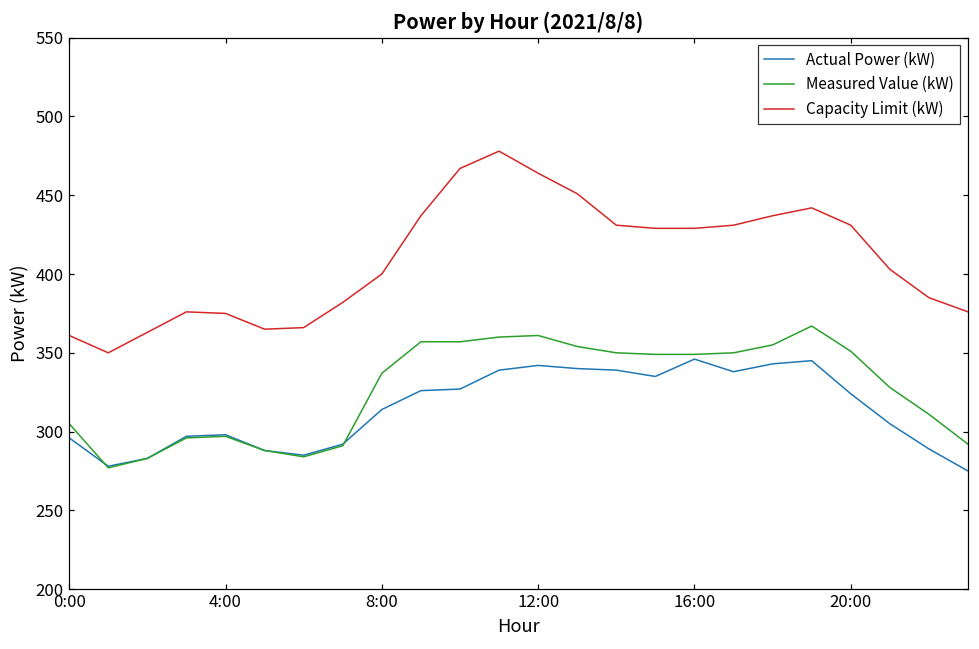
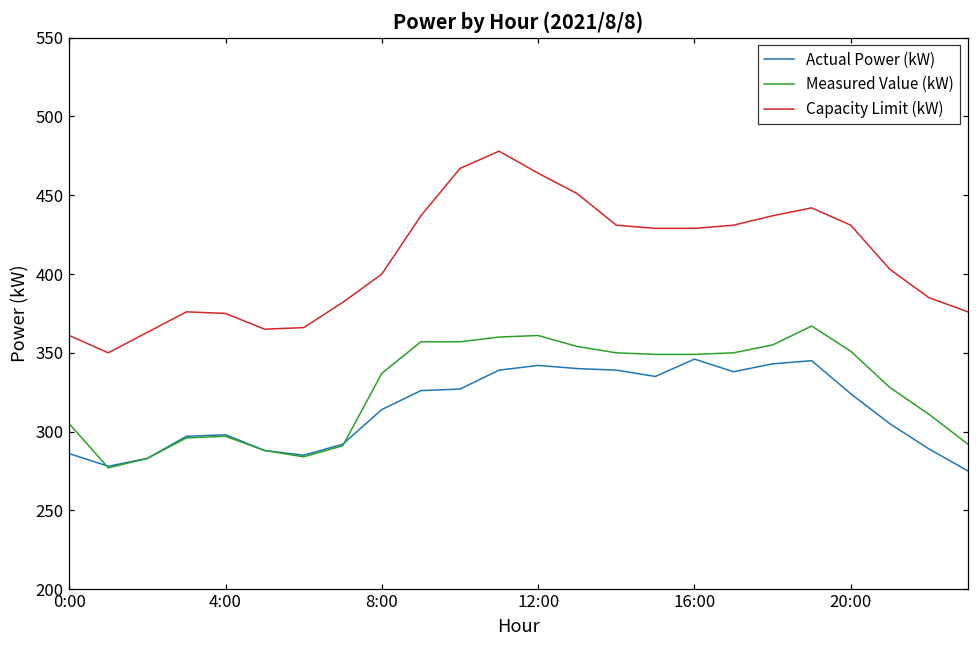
  {
    "Actual Power (kW)": {
-     "0:00": 296,
+     "0:00": 286,
      "8:00": 314,
      "12:00": 342,
      "16:00": 346,
      "20:00": 324
    },
    "Measured Value (kW)": {
      "0:00": 305,
      "8:00": 337,
      "12:00": 361,
      "16:00": 349,
      "20:00": 351
    },
    "Capacity Limit (kW)": {
      "0:00": 361,
      "4:00": 375,
      "8:00": 400,
      "12:00": 464,
      "16:00": 429,
      "20:00": 431
    }
  }
